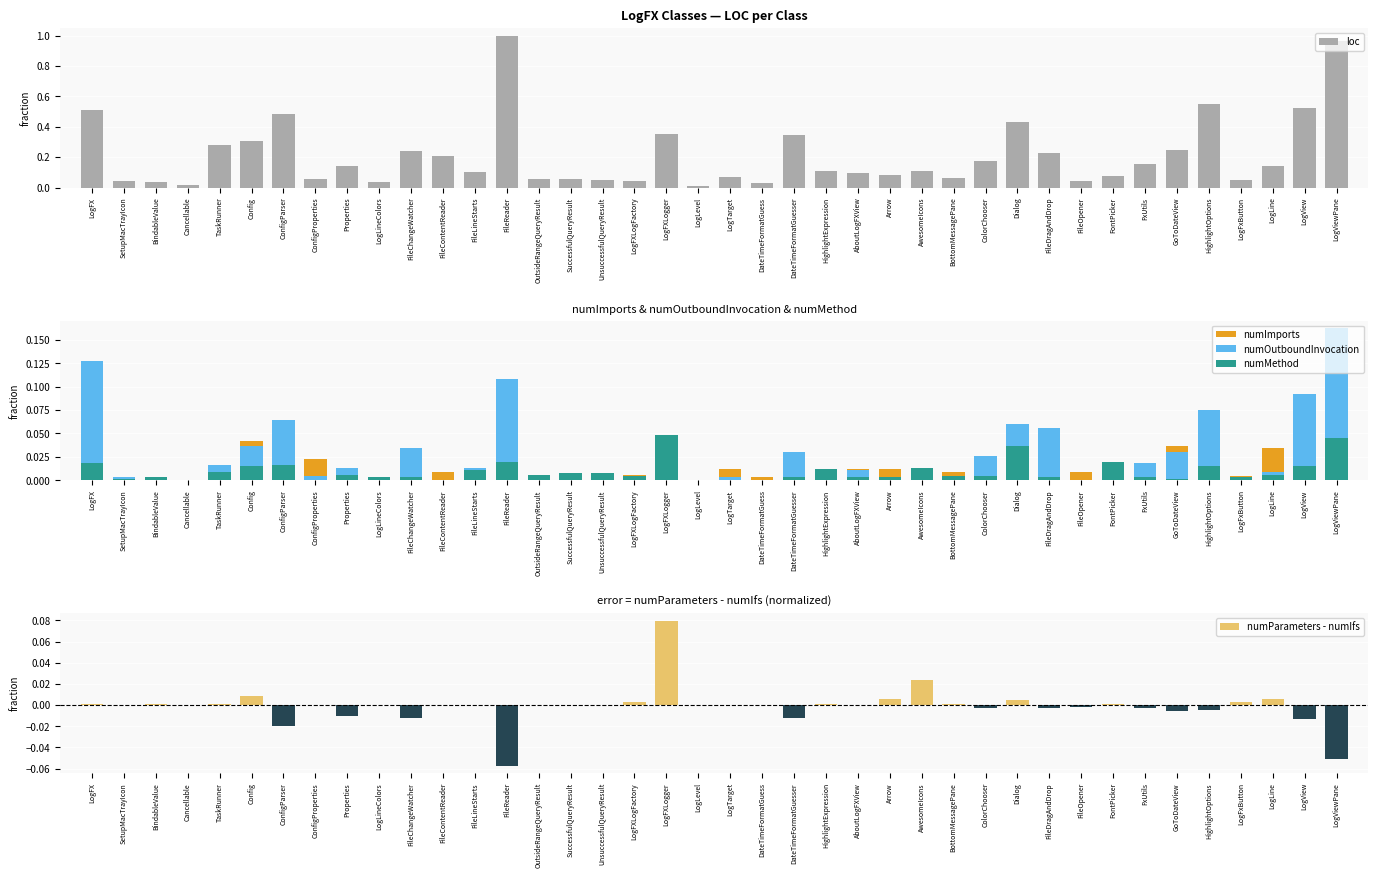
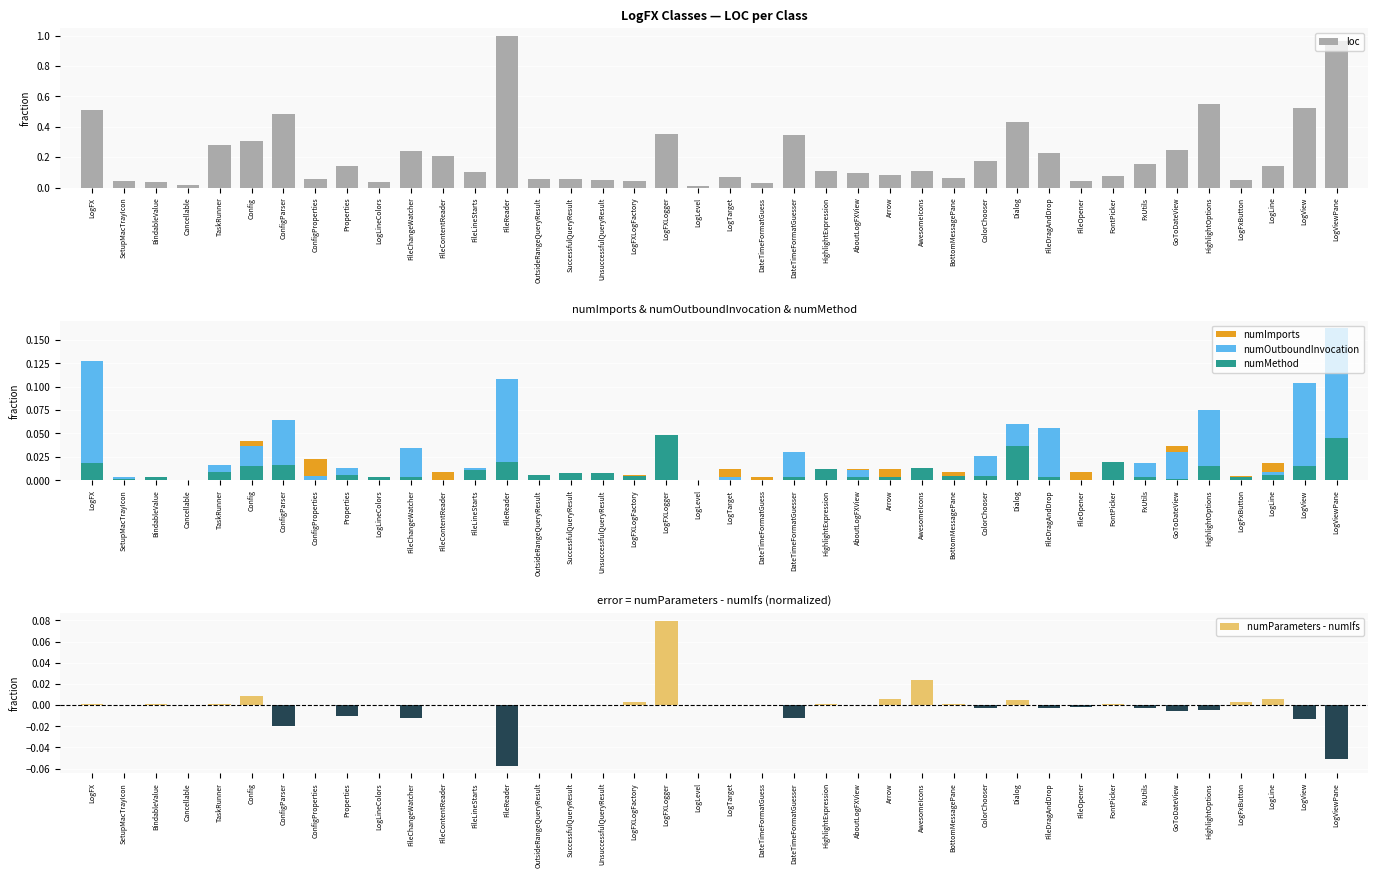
  {
    "LogFX Classes — LOC per Class": {
      "LogFX": 0.51,
      "SetupMacTrayIcon": 0.04,
      "BindableValue": 0.04,
      "Cancellable": 0.02,
      "TaskRunner": 0.28,
      "Config": 0.31,
      "ConfigParser": 0.49,
      "ConfigProperties": 0.06,
      "Properties": 0.14,
      "LogLineColors": 0.04,
      "FileChangeWatcher": 0.24,
      "FileContentReader": 0.21,
      "FileLineStarts": 0.10,
      "FileReader": 1.00,
      "OutsideRangeQueryResult": 0.06,
      "SuccessfulQueryResult": 0.06,
      "UnsuccessfulQueryResult": 0.05,
      "LogFXLogFactory": 0.04,
      "LogFXLogger": 0.35,
      "LogTarget": 0.07,
      "DateTimeFormatGuess": 0.03,
      "DateTimeFormatGuesser": 0.35,
      "HighlightExpression": 0.11,
      "AboutLogFXView": 0.09,
      "Arrow": 0.08,
      "AwesomeIcons": 0.11,
      "BottomMessagePane": 0.06,
      "ColorChooser": 0.17,
      "Dialog": 0.43,
      "FileDragAndDrop": 0.23,
      "FileOpener": 0.04,
      "FontPicker": 0.08,
      "FxUtils": 0.16,
      "GoToDateView": 0.25,
      "HighlightOptions": 0.55,
      "LogFxButton": 0.05,
      "LogLine": 0.14,
      "LogView": 0.52
    },
    "numImports & numOutboundInvocation & numMethod": {
      "numImports": {
        "SetupMacTrayIcon": 0.00,
        "Cancellable": 0.00,
        "TaskRunner": 0.02,
        "Config": 0.04,
        "ConfigProperties": 0.02,
        "FileContentReader": 0.01,
        "UnsuccessfulQueryResult": 0.00,
        "LogFXLogFactory": 0.01,
        "LogLevel": 0.00,
        "LogTarget": 0.01,
        "DateTimeFormatGuess": 0.00,
        "AboutLogFXView": 0.01,
        "Arrow": 0.01,
        "BottomMessagePane": 0.01,
        "FileOpener": 0.01,
        "GoToDateView": 0.04,
        "LogFxButton": 0.00,
-       "LogLine": 0.03
+       "LogLine": 0.02
      },
      "numOutboundInvocation": {
        "LogFX": 0.13,
        "SetupMacTrayIcon": 0.00,
        "BindableValue": 0.00,
        "Cancellable": 0.00,
        "TaskRunner": 0.02,
        "ConfigParser": 0.06,
        "Properties": 0.01,
        "LogLineColors": 0.00,
        "FileChangeWatcher": 0.03,
        "FileContentReader": 0.00,
        "FileLineStarts": 0.01,
        "FileReader": 0.11,
        "OutsideRangeQueryResult": 0.00,
        "SuccessfulQueryResult": 0.00,
        "UnsuccessfulQueryResult": 0.00,
        "LogLevel": 0.00,
        "DateTimeFormatGuess": 0.00,
        "DateTimeFormatGuesser": 0.03,
        "AboutLogFXView": 0.01,
        "ColorChooser": 0.03,
        "Dialog": 0.06,
        "FileDragAndDrop": 0.06,
        "FileOpener": 0.00,
        "FxUtils": 0.02,
        "HighlightOptions": 0.08,
-       "LogView": 0.09
+       "LogView": 0.10
      },
      "numMethod": {
        "BindableValue": 0.00,
        "Cancellable": 0.00,
        "ConfigProperties": 0.00,
        "LogLineColors": 0.00,
        "FileContentReader": 0.00,
        "OutsideRangeQueryResult": 0.01,
        "SuccessfulQueryResult": 0.01,
        "UnsuccessfulQueryResult": 0.01,
        "LogFXLogFactory": 0.00,
        "LogFXLogger": 0.05,
        "LogLevel": 0.00,
        "LogTarget": 0.00,
        "DateTimeFormatGuess": 0.00,
        "HighlightExpression": 0.01,
        "AwesomeIcons": 0.01,
        "FileOpener": 0.00,
        "FontPicker": 0.02,
        "LogFxButton": 0.00
      }
    },
    "error = numParameters - numIfs (normalized)": {
      "SetupMacTrayIcon": 0.000,
      "Cancellable": 0.000,
      "Config": 0.009,
      "ConfigParser": -0.020,
      "ConfigProperties": 0.000,
      "Properties": -0.011,
      "LogLineColors": 0.000,
      "FileChangeWatcher": -0.012,
      "FileContentReader": 0.000,
      "FileLineStarts": 0.000,
      "FileReader": -0.057,
      "OutsideRangeQueryResult": 0.000,
      "SuccessfulQueryResult": 0.000,
      "UnsuccessfulQueryResult": 0.000,
      "LogFXLogFactory": 0.003,
      "LogFXLogger": 0.080,
      "LogLevel": 0.000,
      "LogTarget": 0.000,
      "DateTimeFormatGuess": 0.000,
      "DateTimeFormatGuesser": -0.012,
      "AboutLogFXView": 0.000,
      "Arrow": 0.006,
      "AwesomeIcons": 0.024,
      "ColorChooser": -0.003,
      "Dialog": 0.005,
      "FileDragAndDrop": -0.003,
      "FxUtils": -0.003,
      "GoToDateView": -0.006,
      "HighlightOptions": -0.005,
      "LogFxButton": 0.003,
      "LogLine": 0.006,
      "LogView": -0.014,
      "LogViewPane": -0.051
    }
  }
